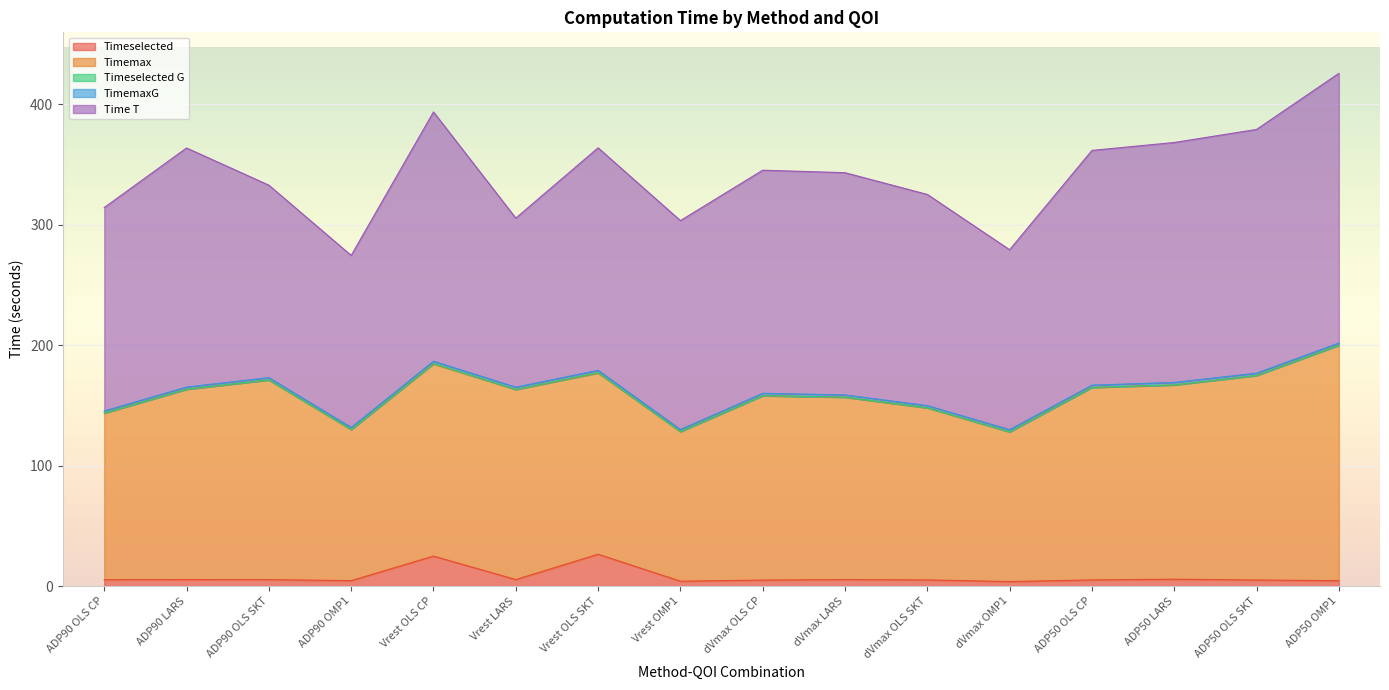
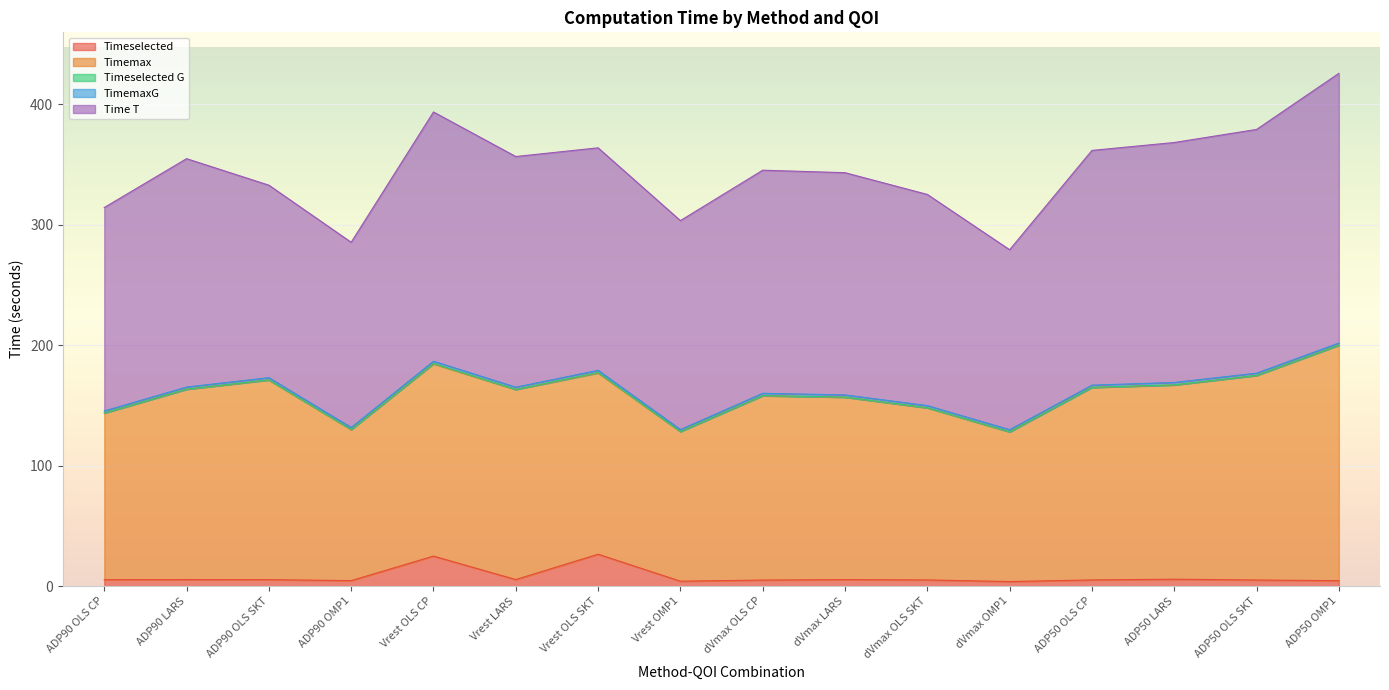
  {
    "Time T": {
      "ADP90 OLS CP": 169,
-     "ADP90 LARS": 199,
+     "ADP90 LARS": 190,
      "ADP90 OLS SKT": 160,
-     "ADP90 OMP1": 143,
+     "ADP90 OMP1": 154,
      "Vrest OLS CP": 207,
-     "Vrest LARS": 140,
+     "Vrest LARS": 192,
      "Vrest OLS SKT": 185,
      "Vrest OMP1": 174,
      "dVmax OLS CP": 185,
      "dVmax LARS": 185,
      "dVmax OLS SKT": 175,
      "dVmax OMP1": 149,
      "ADP50 OLS CP": 195,
      "ADP50 LARS": 199,
      "ADP50 OLS SKT": 202,
      "ADP50 OMP1": 224
    }
  }
